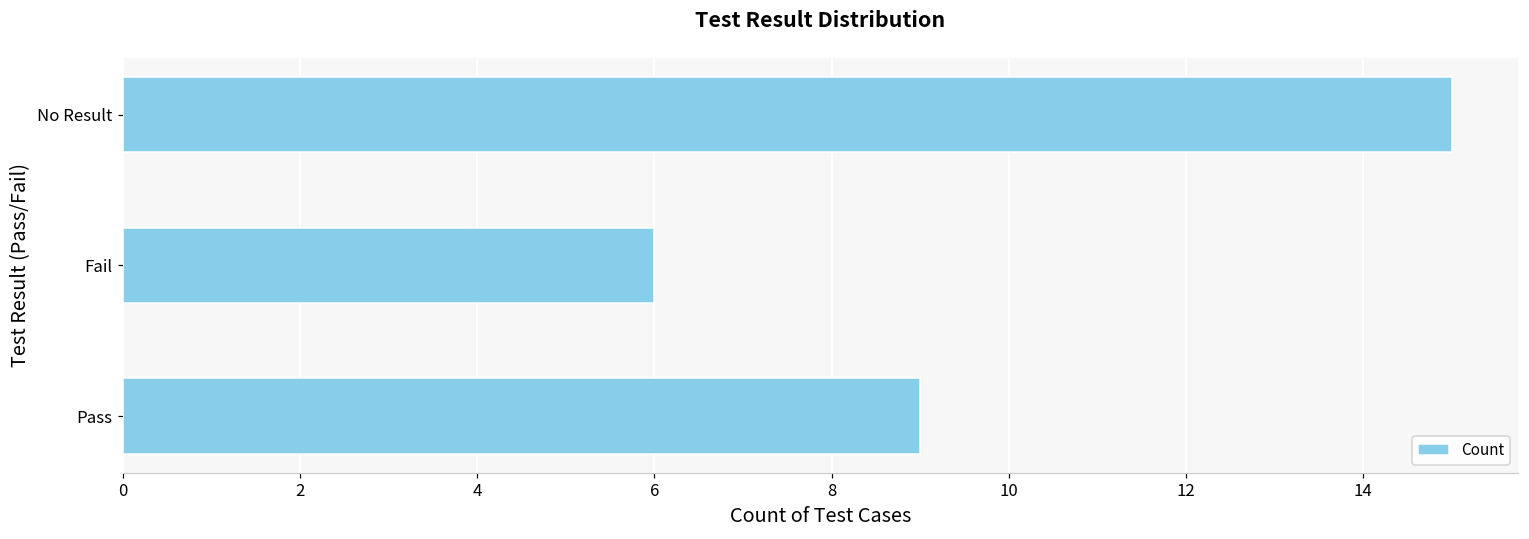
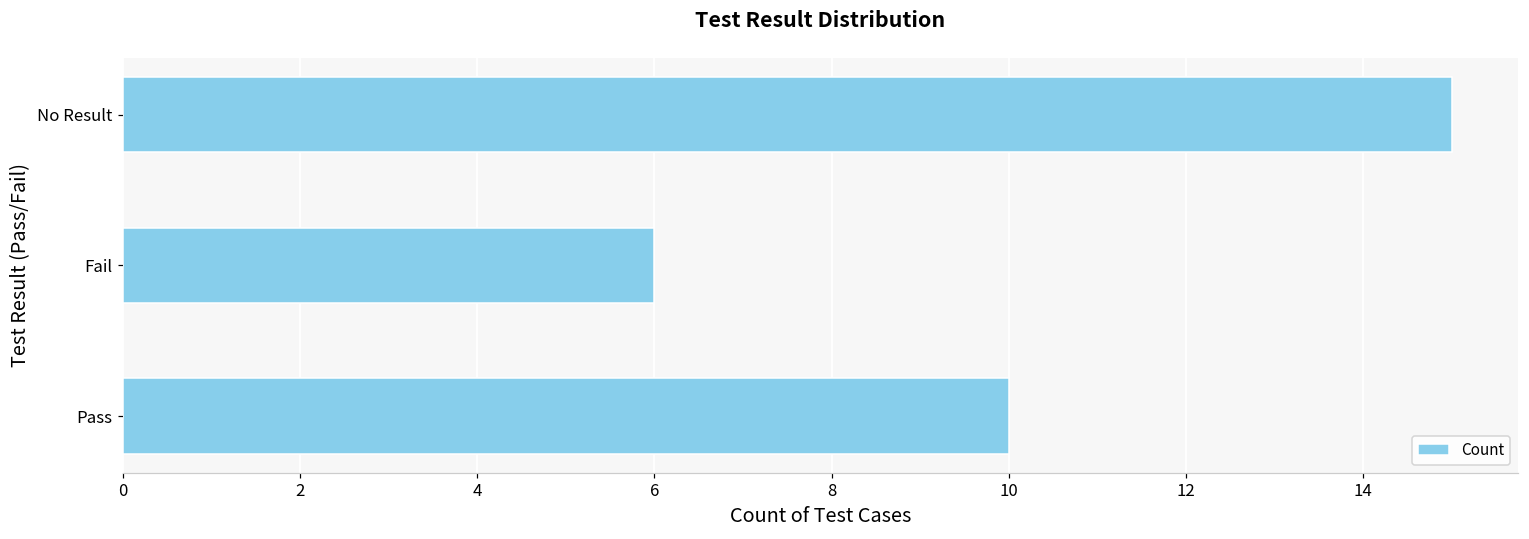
  {
    "No Result": 15,
    "Fail": 6,
-   "Pass": 9
+   "Pass": 10
  }
